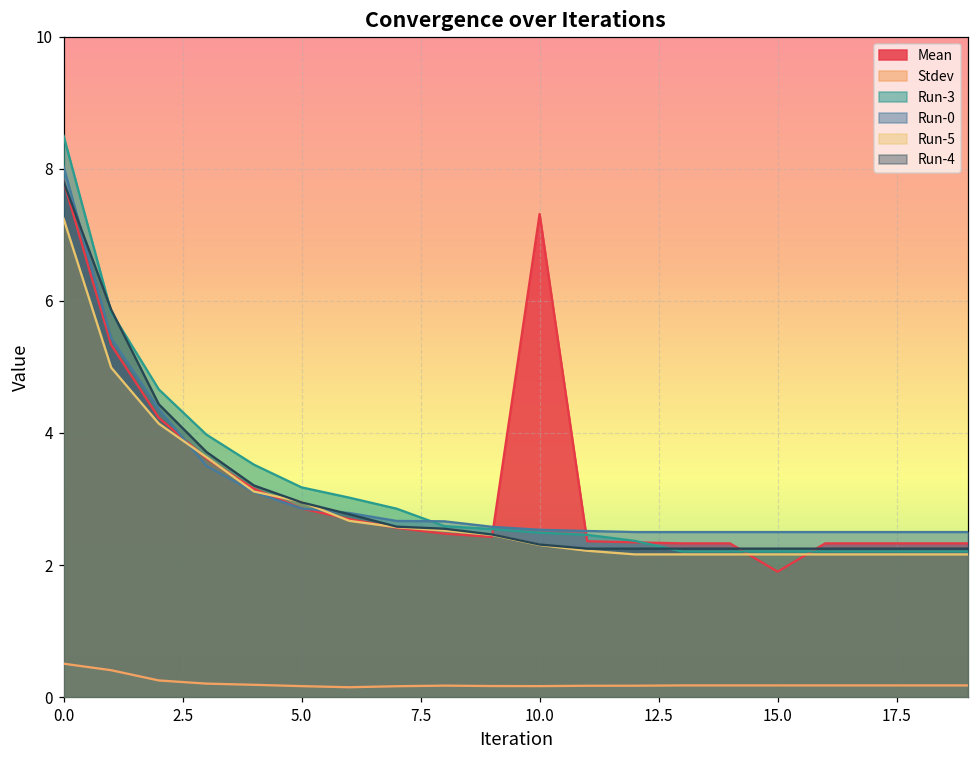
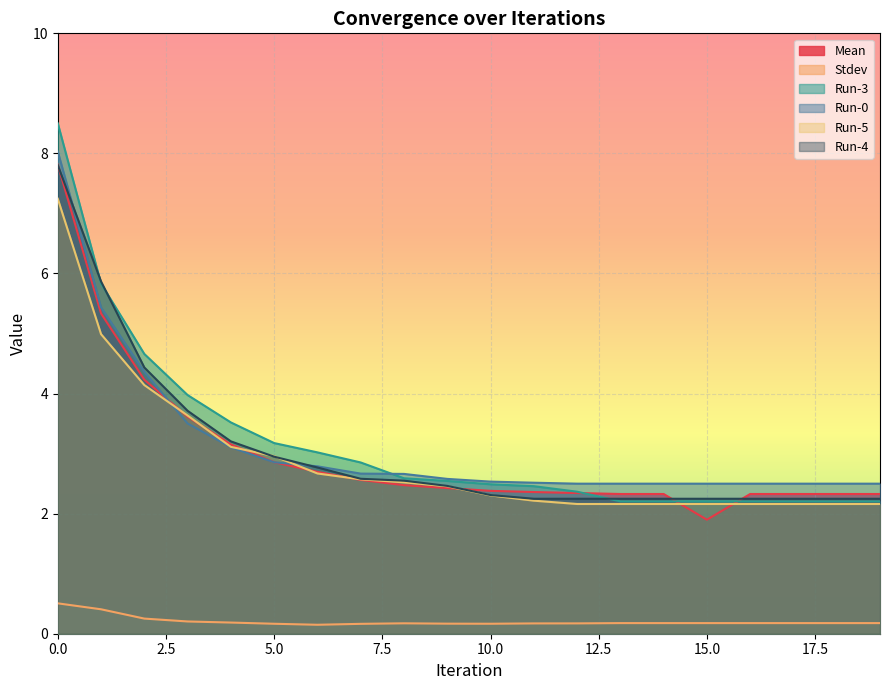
  {
    "Mean": {
-     "10.0": 7.3,
+     "10.0": 2.4,
      "15.0": 1.9
    }
  }
